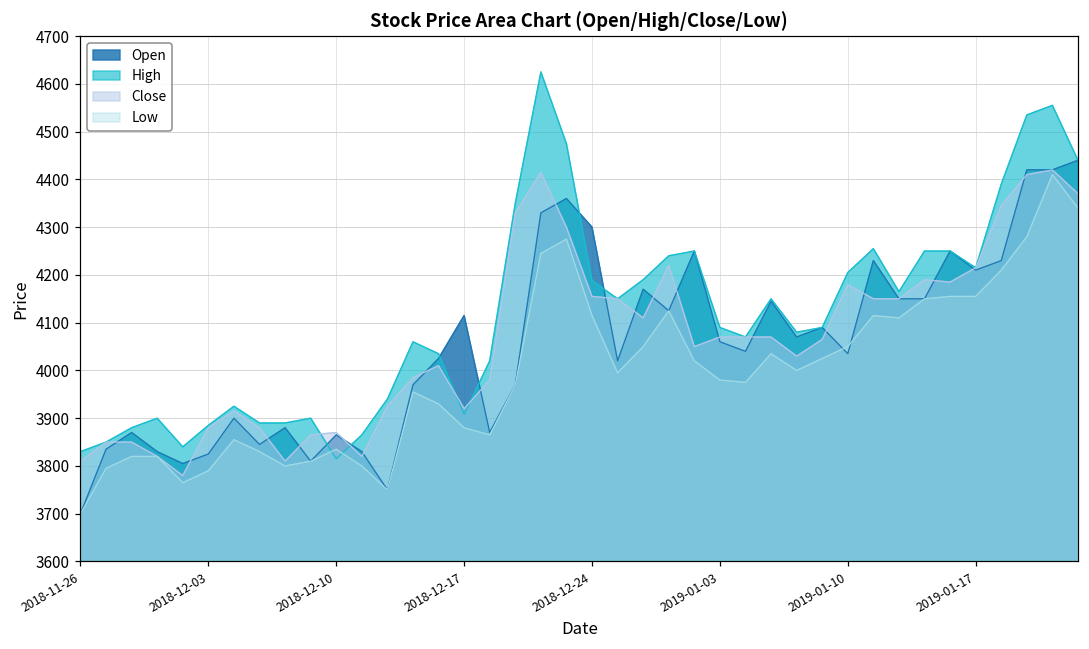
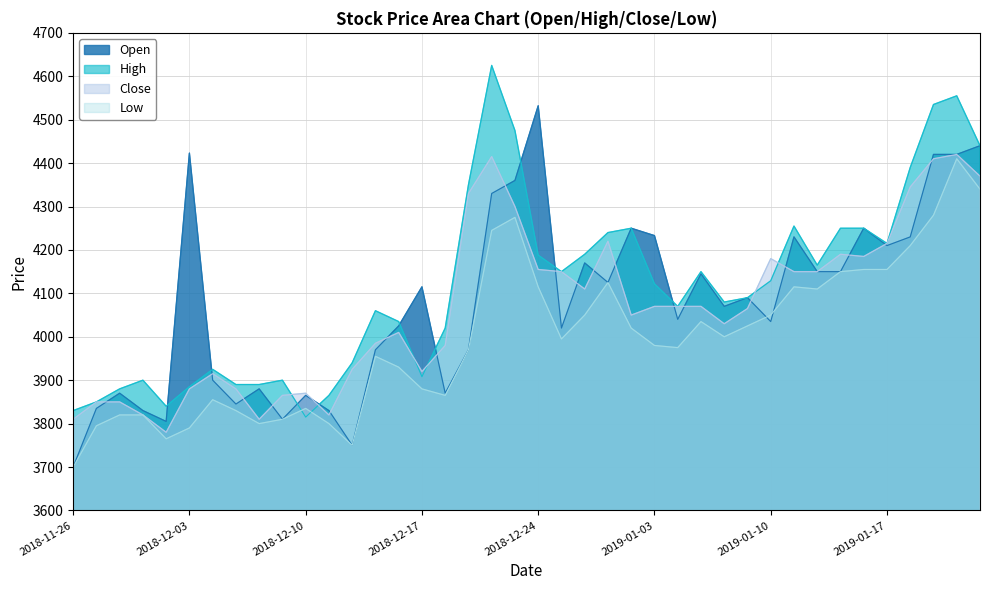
  {
    "Open": {
-     "2018-12-03": 3830,
+     "2018-12-03": 4420,
      "2018-12-17": 4120,
-     "2018-12-24": 4300,
-     "2019-01-03": 4060,
+     "2018-12-24": 4530,
+     "2019-01-03": 4230,
      "2019-01-10": 4040
    },
    "High": {
      "2018-11-26": 3830,
      "2018-12-10": 3820,
      "2018-12-17": 3910,
      "2018-12-24": 4190,
-     "2019-01-03": 4090,
-     "2019-01-10": 4210
+     "2019-01-03": 4120,
+     "2019-01-10": 4130
    }
  }
